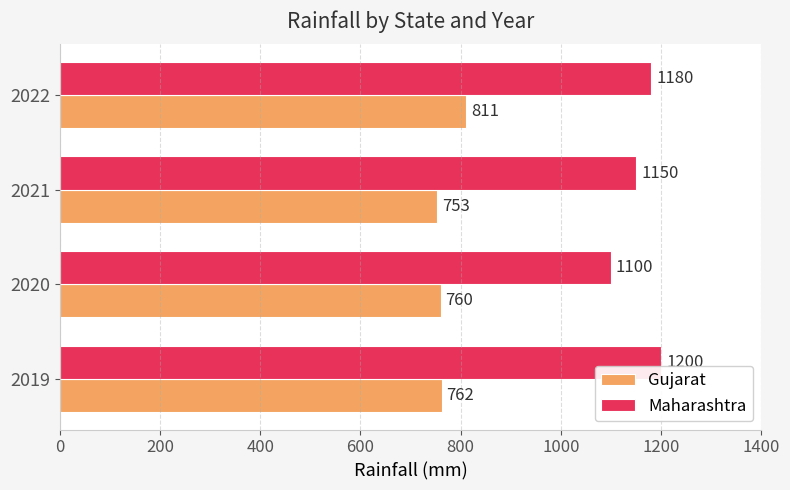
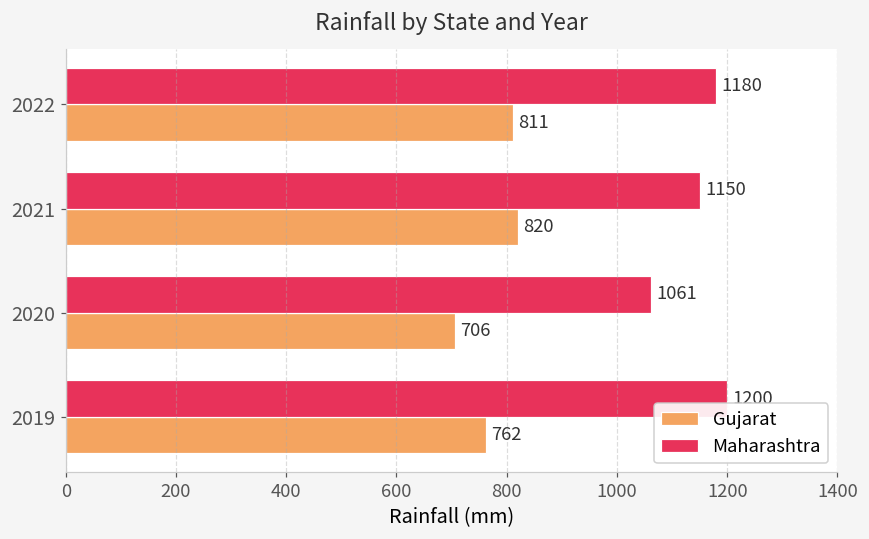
  {
    "Gujarat": {
      "2022": 811,
-     "2021": 753,
-     "2020": 760,
+     "2021": 820,
+     "2020": 706,
      "2019": 762
    },
    "Maharashtra": {
      "2022": 1180,
      "2021": 1150,
-     "2020": 1100
+     "2020": 1061
    }
  }
